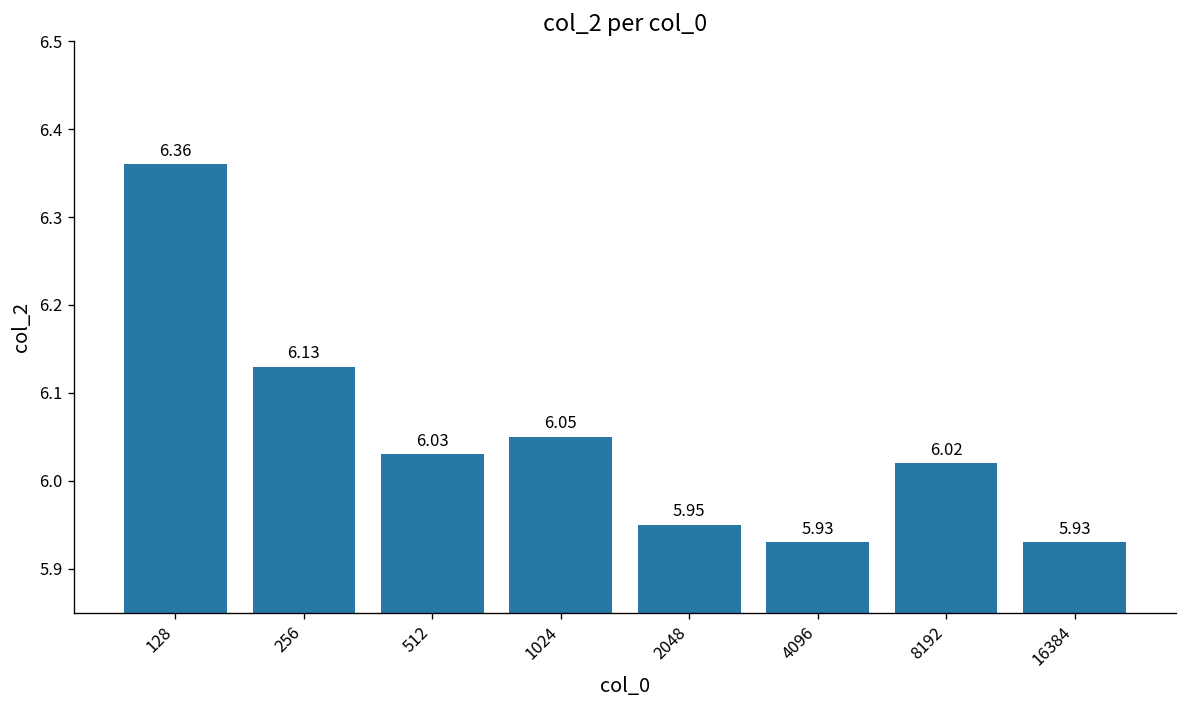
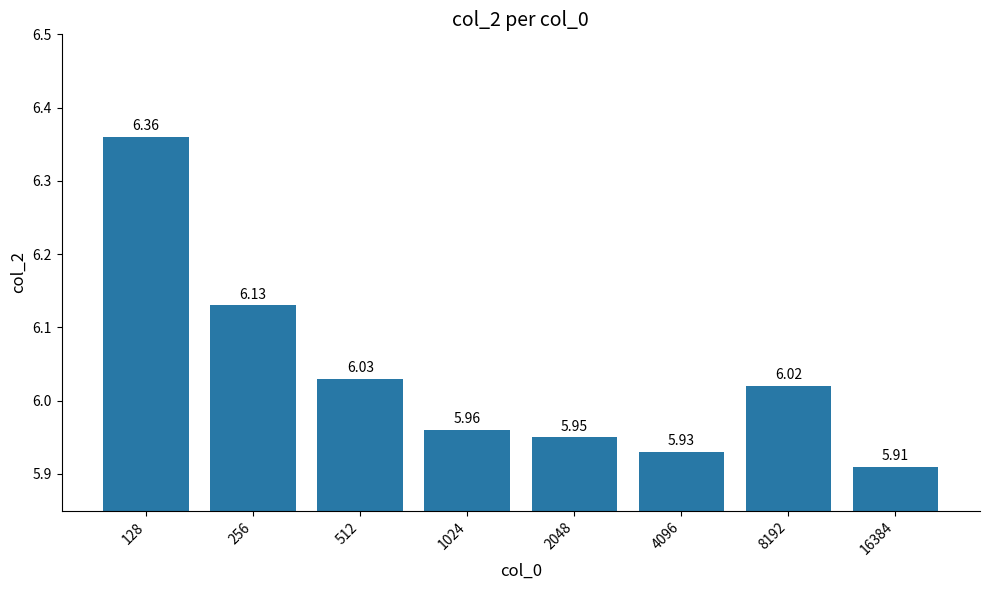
  {
    "128": 6.36,
    "256": 6.13,
    "512": 6.03,
-   "1024": 6.05,
+   "1024": 5.96,
    "2048": 5.95,
    "4096": 5.93,
    "8192": 6.02,
-   "16384": 5.93
+   "16384": 5.91
  }
